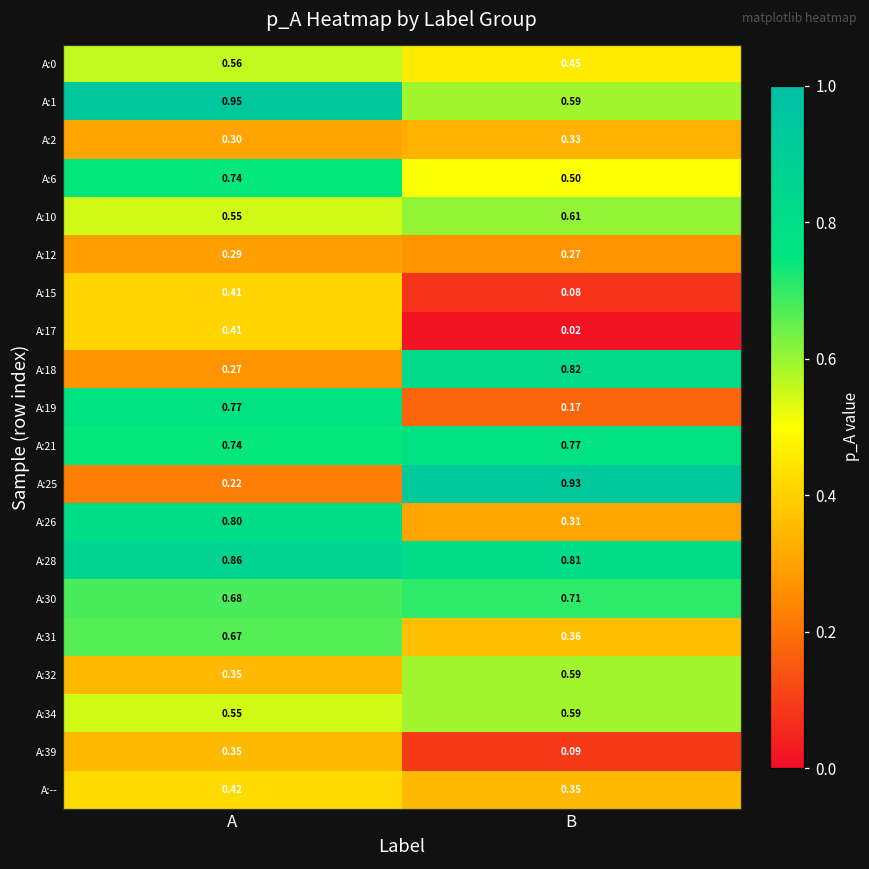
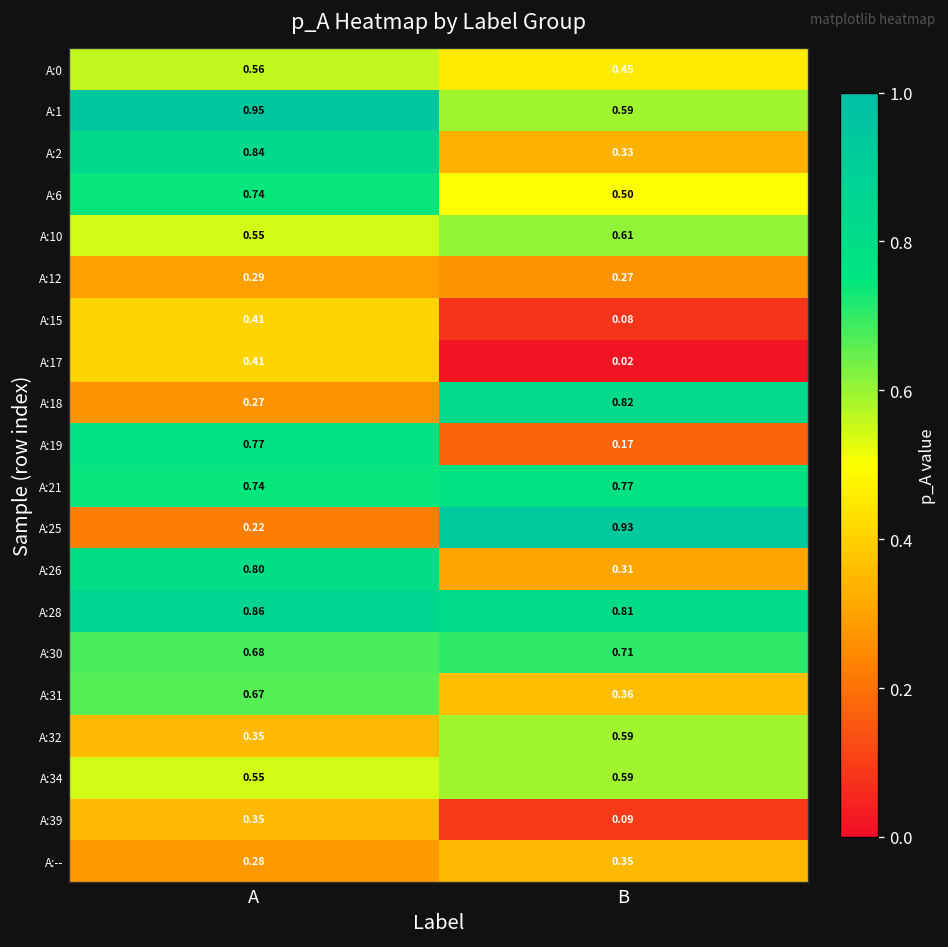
  {
    "A:0": {
      "A": 0.56,
      "B": 0.45
    },
    "A:1": {
      "A": 0.95,
      "B": 0.59
    },
    "A:2": {
-     "A": 0.30,
+     "A": 0.84,
      "B": 0.33
    },
    "A:6": {
      "A": 0.74,
      "B": 0.50
    },
    "A:10": {
      "A": 0.55,
      "B": 0.61
    },
    "A:12": {
      "A": 0.29,
      "B": 0.27
    },
    "A:15": {
      "A": 0.41,
      "B": 0.08
    },
    "A:17": {
      "A": 0.41,
      "B": 0.02
    },
    "A:18": {
      "A": 0.27,
      "B": 0.82
    },
    "A:19": {
      "A": 0.77,
      "B": 0.17
    },
    "A:21": {
      "A": 0.74,
      "B": 0.77
    },
    "A:25": {
      "A": 0.22,
      "B": 0.93
    },
    "A:26": {
      "A": 0.80,
      "B": 0.31
    },
    "A:28": {
      "A": 0.86,
      "B": 0.81
    },
    "A:30": {
      "A": 0.68,
      "B": 0.71
    },
    "A:31": {
      "A": 0.67,
      "B": 0.36
    },
    "A:32": {
      "A": 0.35,
      "B": 0.59
    },
    "A:34": {
      "A": 0.55,
      "B": 0.59
    },
    "A:39": {
      "A": 0.35,
      "B": 0.09
    },
    "A:--": {
-     "A": 0.42,
+     "A": 0.28,
      "B": 0.35
    }
  }
